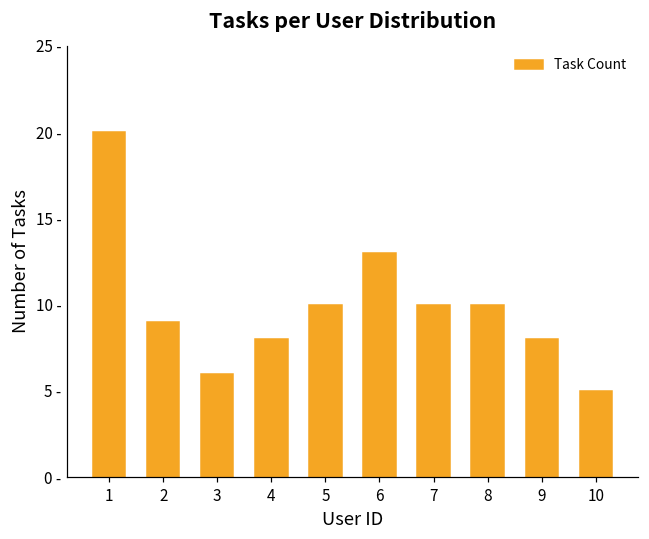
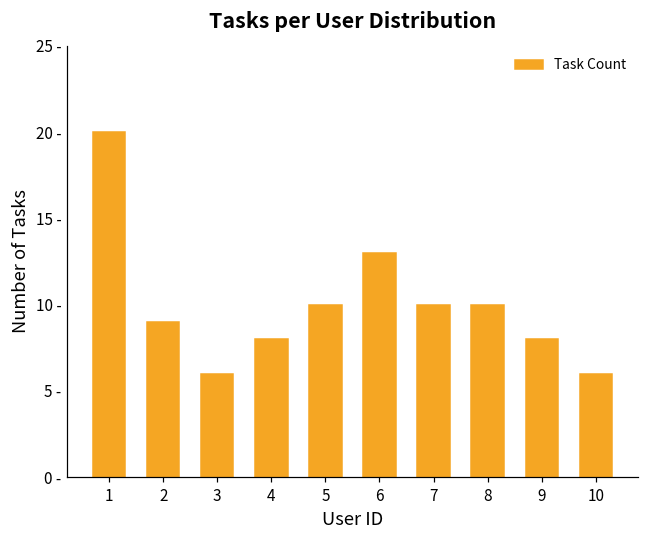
  {
    "1": "20 -",
    "2": "9 -",
    "3": "6 -",
    "4": "8 -",
    "5": "10 -",
    "6": "13 -",
    "7": "10 -",
    "8": "10 -",
    "9": "8 -",
-   "10": "5 -"
+   "10": "6 -"
  }
